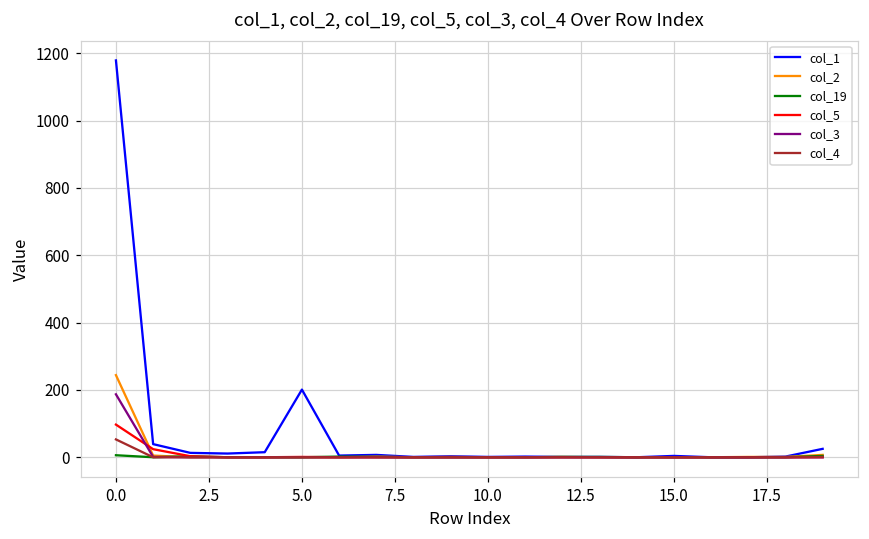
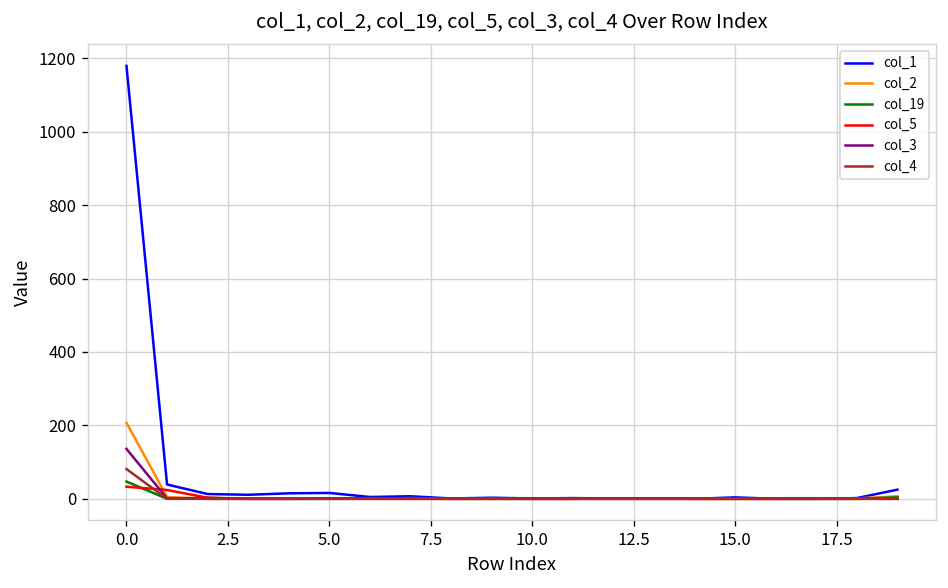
  {
    "col_1": {
      "0.0": 1180,
-     "5.0": 200
+     "5.0": 20
    },
    "col_2": {
-     "0.0": 240
+     "0.0": 210
    },
    "col_19": {
-     "0.0": 10
+     "0.0": 50
    },
    "col_5": {
-     "0.0": 100
+     "0.0": 30
    },
    "col_3": {
-     "0.0": 190
+     "0.0": 140
    },
    "col_4": {
-     "0.0": 50
+     "0.0": 80
    }
  }
